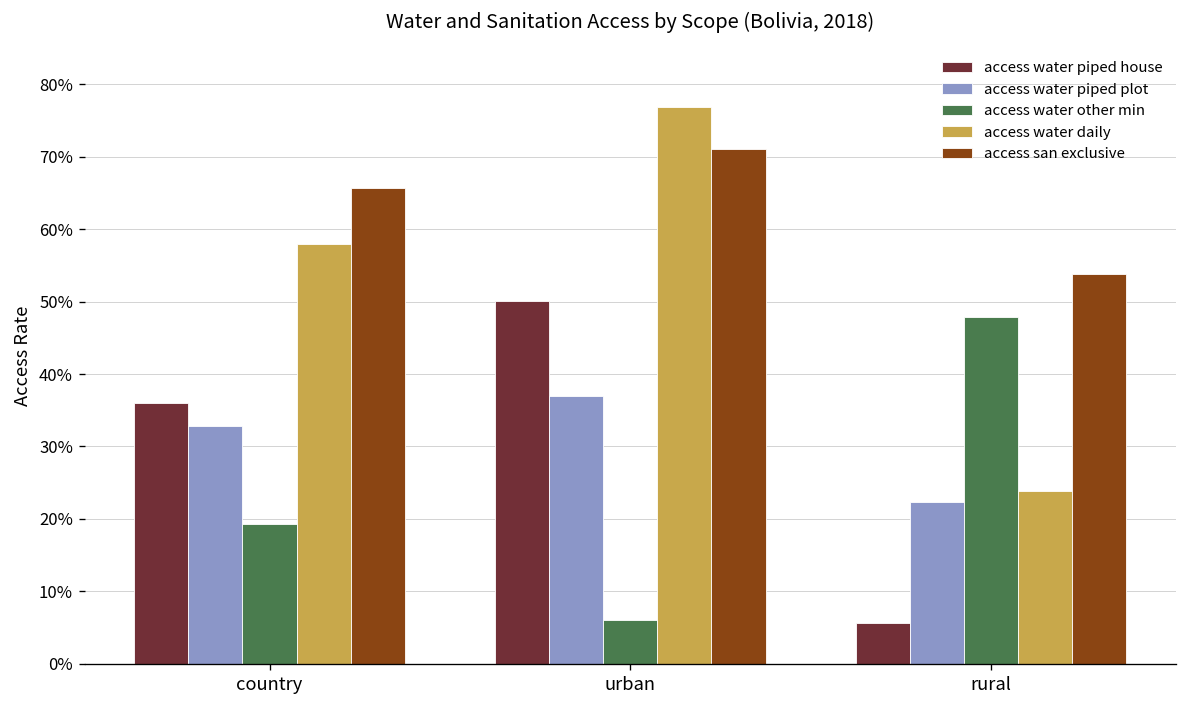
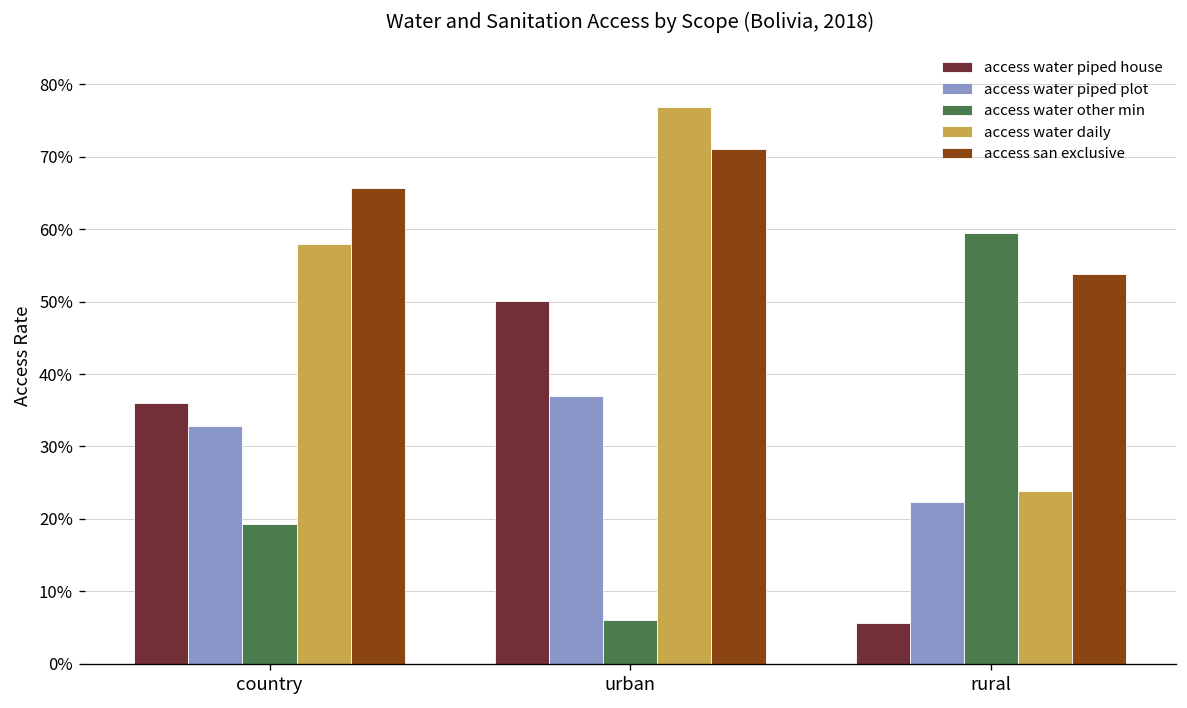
  {
    "access water piped plot": {
      "country": "33%",
      "urban": "37%",
      "rural": "22%"
    },
    "access water other min": {
      "country": "19%",
      "urban": "6%",
-     "rural": "48%"
+     "rural": "59%"
    },
    "access water daily": {
      "country": "58%",
      "urban": "77%",
      "rural": "24%"
    }
  }
